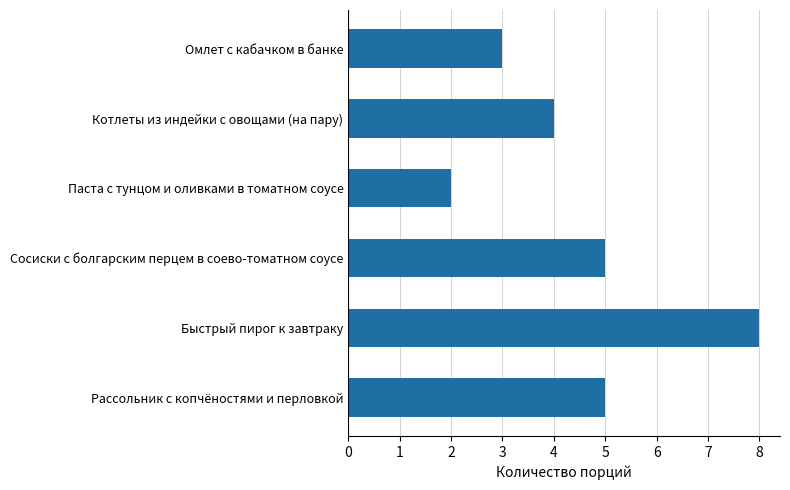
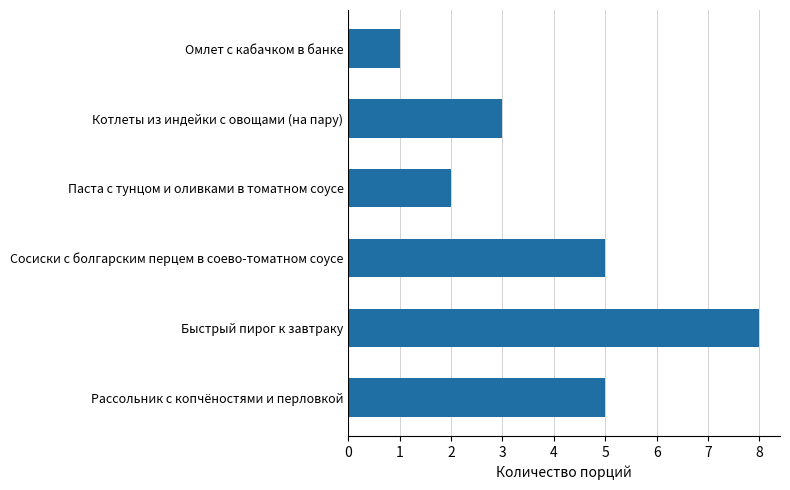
  {
-   "Омлет с кабачком в банке": 3,
-   "Котлеты из индейки с овощами (на пару)": 4,
+   "Омлет с кабачком в банке": 1,
+   "Котлеты из индейки с овощами (на пару)": 3,
    "Паста с тунцом и оливками в томатном соусе": 2,
    "Сосиски с болгарским перцем в соево-томатном соусе": 5,
    "Быстрый пирог к завтраку": 8,
    "Рассольник с копчёностями и перловкой": 5
  }
